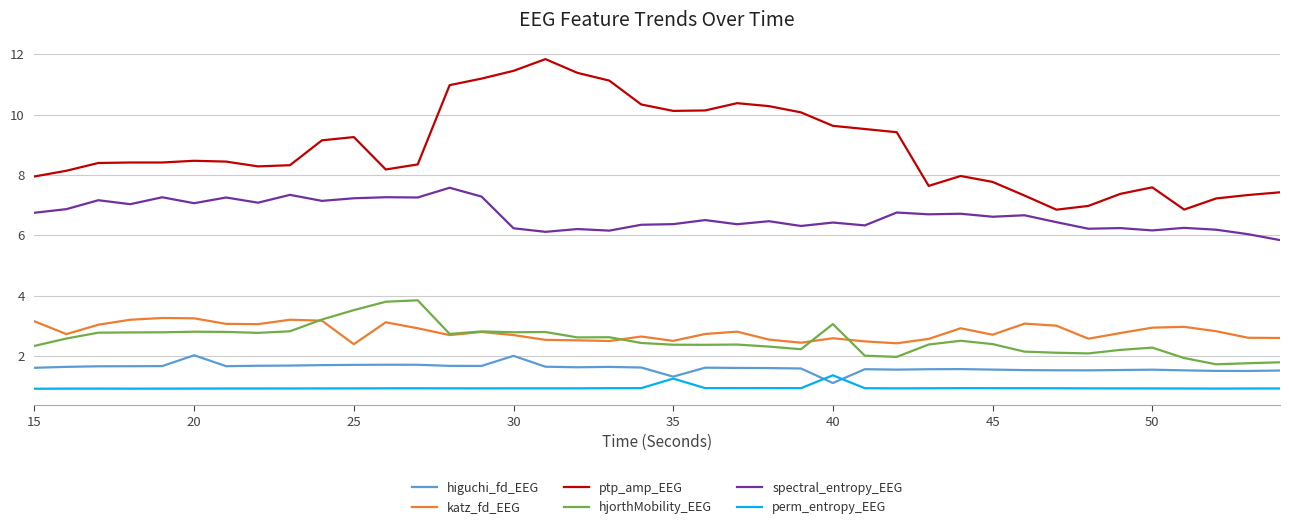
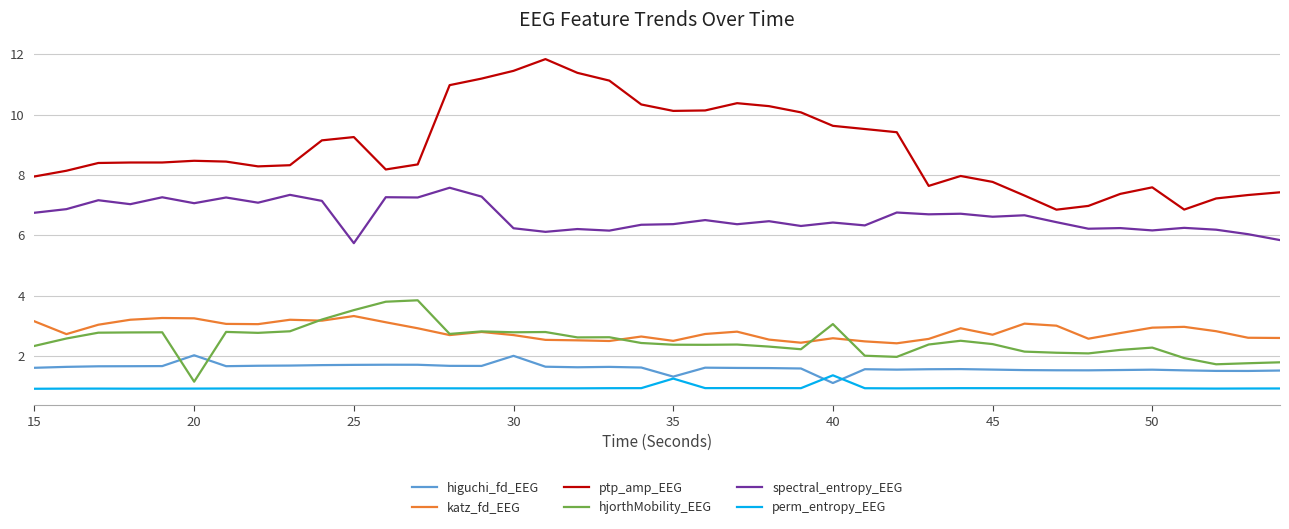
  {
    "higuchi_fd_EEG": {
      "15": 1.6,
      "20": 2.0,
      "25": 1.7,
      "30": 2.0,
      "40": 1.1,
      "45": 1.6,
      "50": 1.5
    },
    "katz_fd_EEG": {
      "15": 3.1,
      "20": 3.3,
-     "25": 2.4,
+     "25": 3.3,
      "30": 2.7,
      "35": 2.5,
      "40": 2.6,
      "45": 2.7,
      "50": 2.9
    },
    "ptp_amp_EEG": {
      "15": 8.0,
      "20": 8.5,
      "25": 9.3,
      "30": 11.5,
      "35": 10.1,
      "40": 9.6,
      "45": 7.8,
      "50": 7.6
    },
    "hjorthMobility_EEG": {
      "15": 2.3,
-     "20": 2.8,
+     "20": 1.1,
      "25": 3.5,
      "30": 2.8,
      "35": 2.4,
      "40": 3.1,
      "45": 2.4,
      "50": 2.3
    },
    "spectral_entropy_EEG": {
      "15": 6.7,
      "20": 7.1,
-     "25": 7.2,
+     "25": 5.7,
      "30": 6.2,
      "35": 6.4,
      "40": 6.4,
      "45": 6.6,
      "50": 6.2
    },
    "perm_entropy_EEG": {
      "15": 0.9,
      "20": 0.9,
      "25": 0.9,
      "30": 0.9,
      "40": 1.4,
      "45": 0.9,
      "50": 0.9
    }
  }
